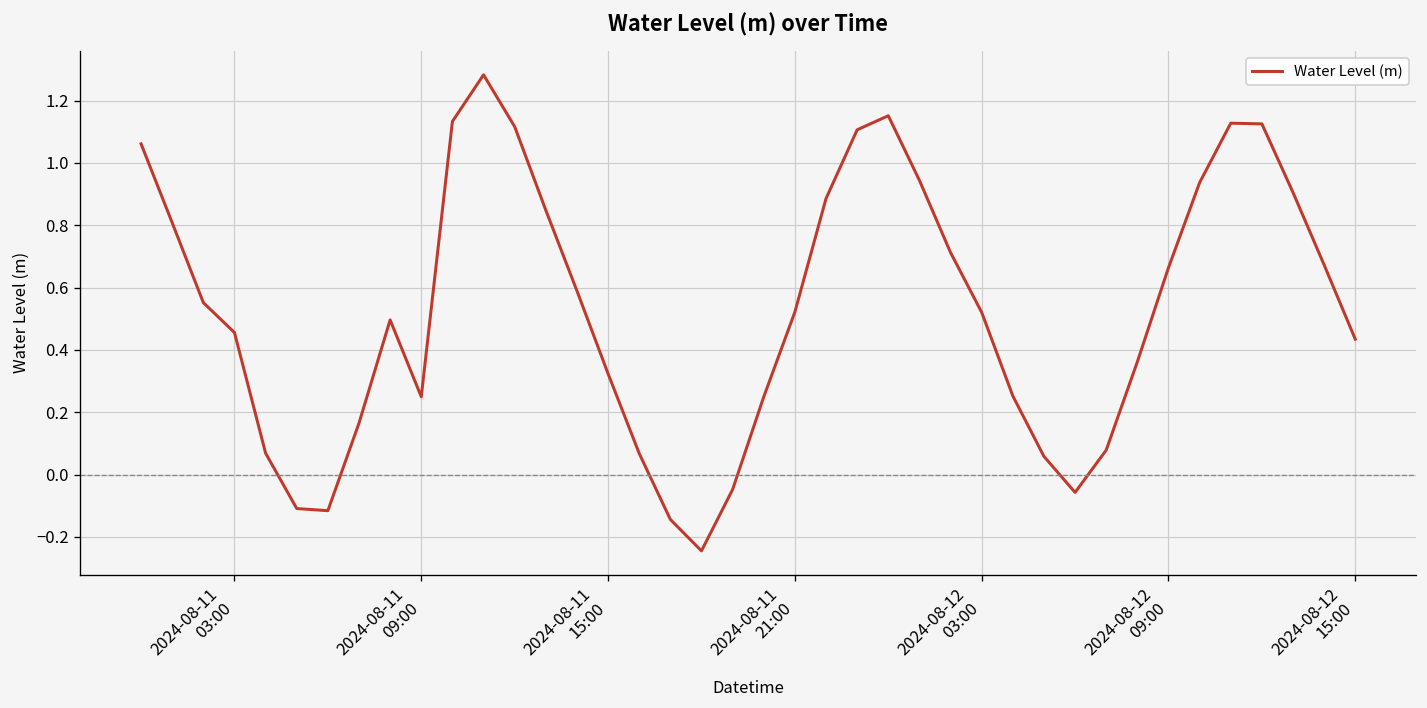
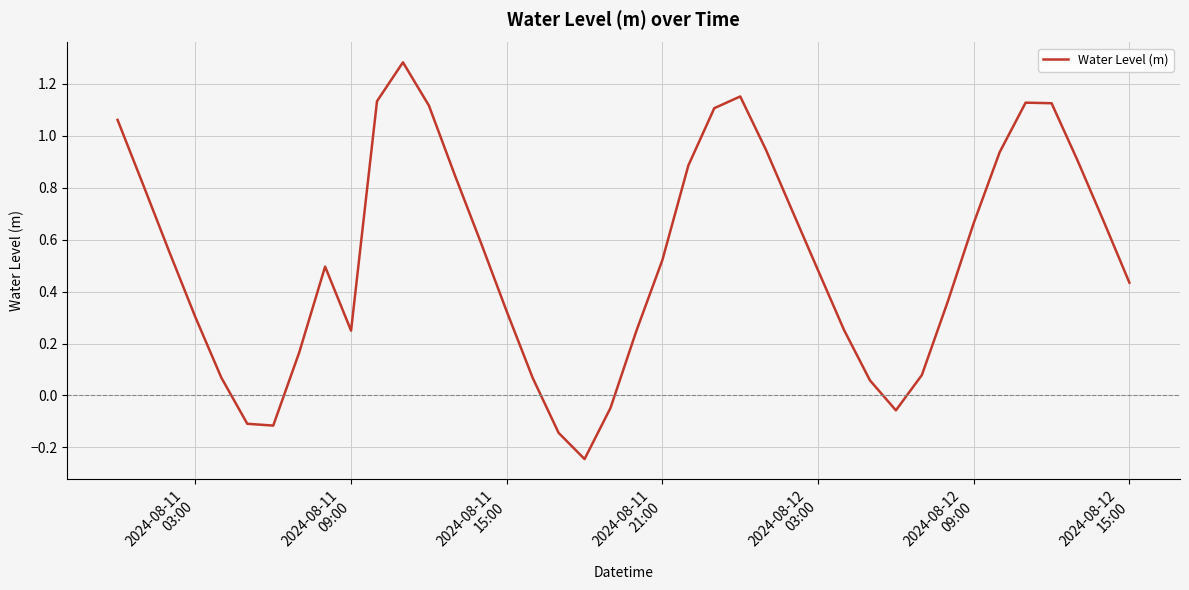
  {
-   "2024-08-11 03:00": 0.46,
+   "2024-08-11 03:00": 0.30,
    "2024-08-11 09:00": 0.25,
    "2024-08-11 15:00": 0.32,
    "2024-08-11 21:00": 0.52,
-   "2024-08-12 03:00": 0.52,
+   "2024-08-12 03:00": 0.48,
    "2024-08-12 09:00": 0.66,
    "2024-08-12 15:00": 0.43
  }
